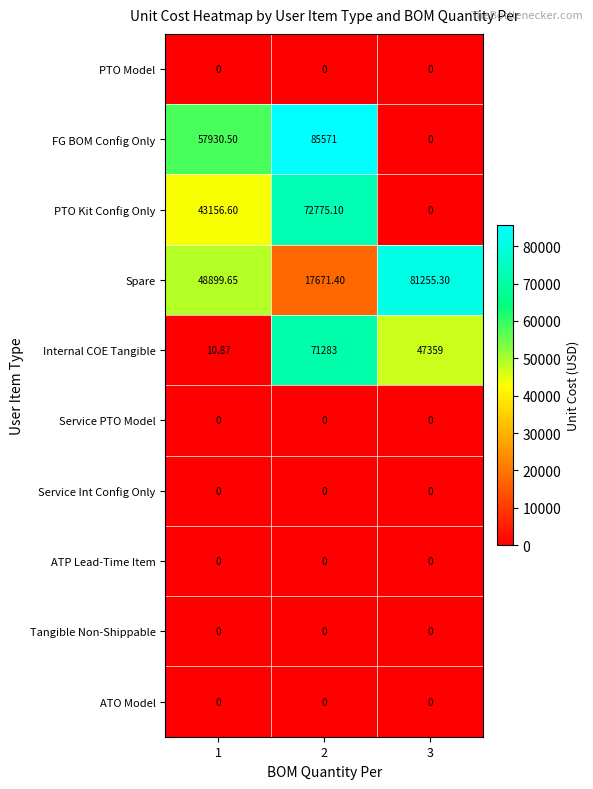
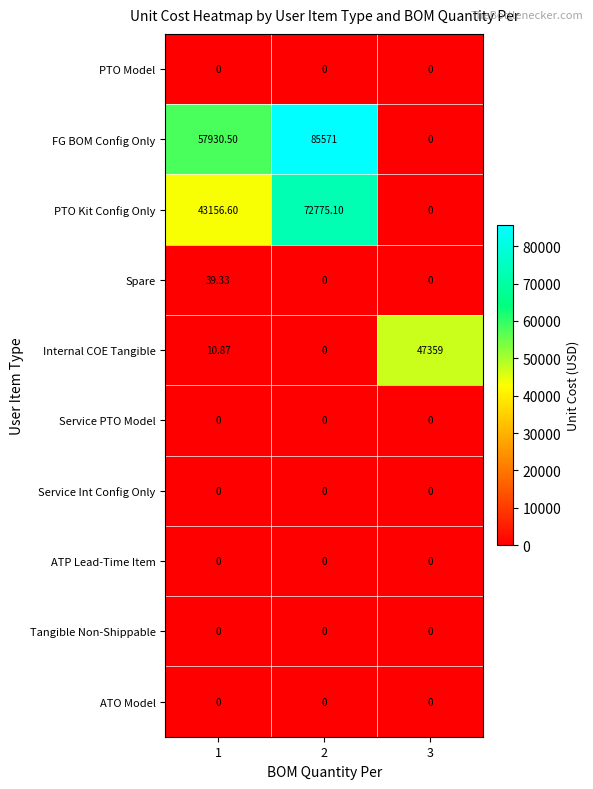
  {
    "PTO Model": {
      "1": 0,
      "2": 0,
      "3": 0
    },
    "FG BOM Config Only": {
      "1": 57930.50,
      "2": 85571,
      "3": 0
    },
    "PTO Kit Config Only": {
      "1": 43156.60,
      "2": 72775.10,
      "3": 0
    },
    "Spare": {
-     "1": 48899.65,
-     "2": 17671.40,
-     "3": 81255.30
+     "1": 39.33,
+     "2": 0,
+     "3": 0
    },
    "Internal COE Tangible": {
      "1": 10.87,
-     "2": 71283,
+     "2": 0,
      "3": 47359
    },
    "Service PTO Model": {
      "1": 0,
      "2": 0,
      "3": 0
    },
    "Service Int Config Only": {
      "1": 0,
      "2": 0,
      "3": 0
    },
    "ATP Lead-Time Item": {
      "1": 0,
      "2": 0,
      "3": 0
    },
    "Tangible Non-Shippable": {
      "1": 0,
      "2": 0,
      "3": 0
    },
    "ATO Model": {
      "1": 0,
      "2": 0,
      "3": 0
    }
  }
